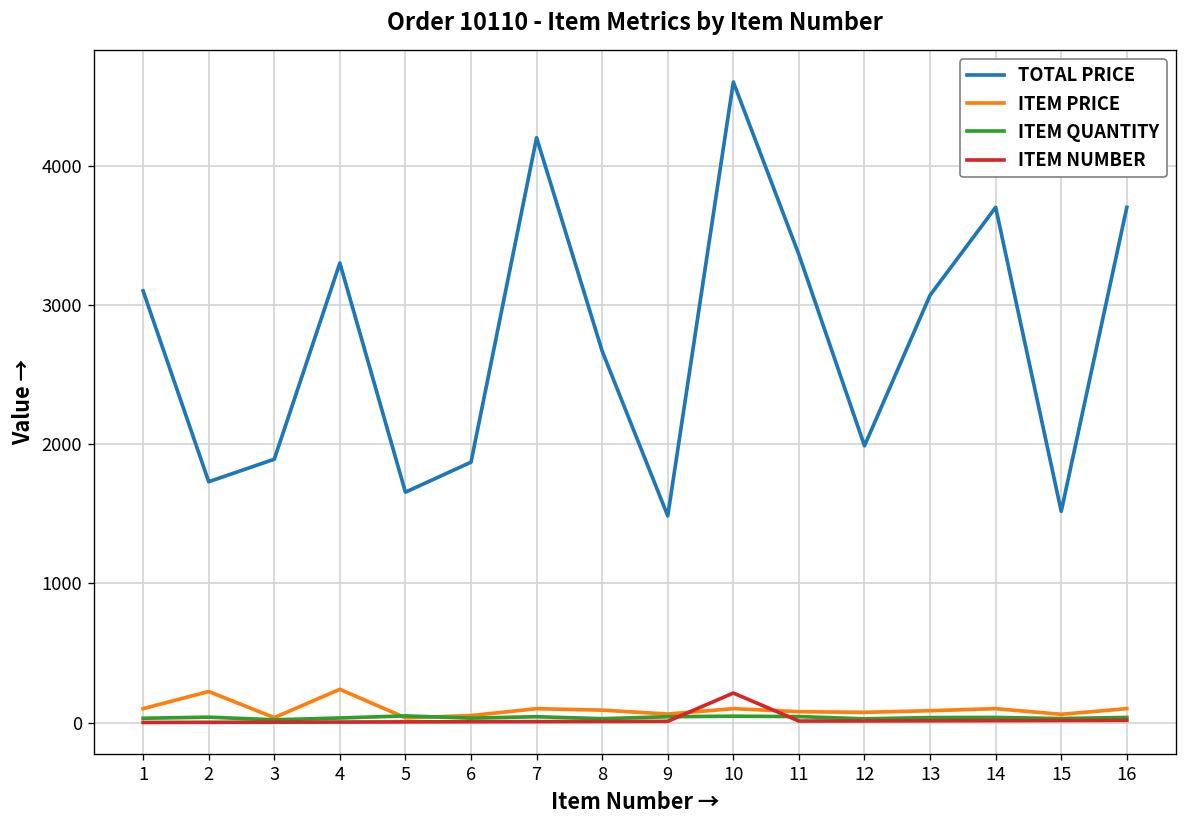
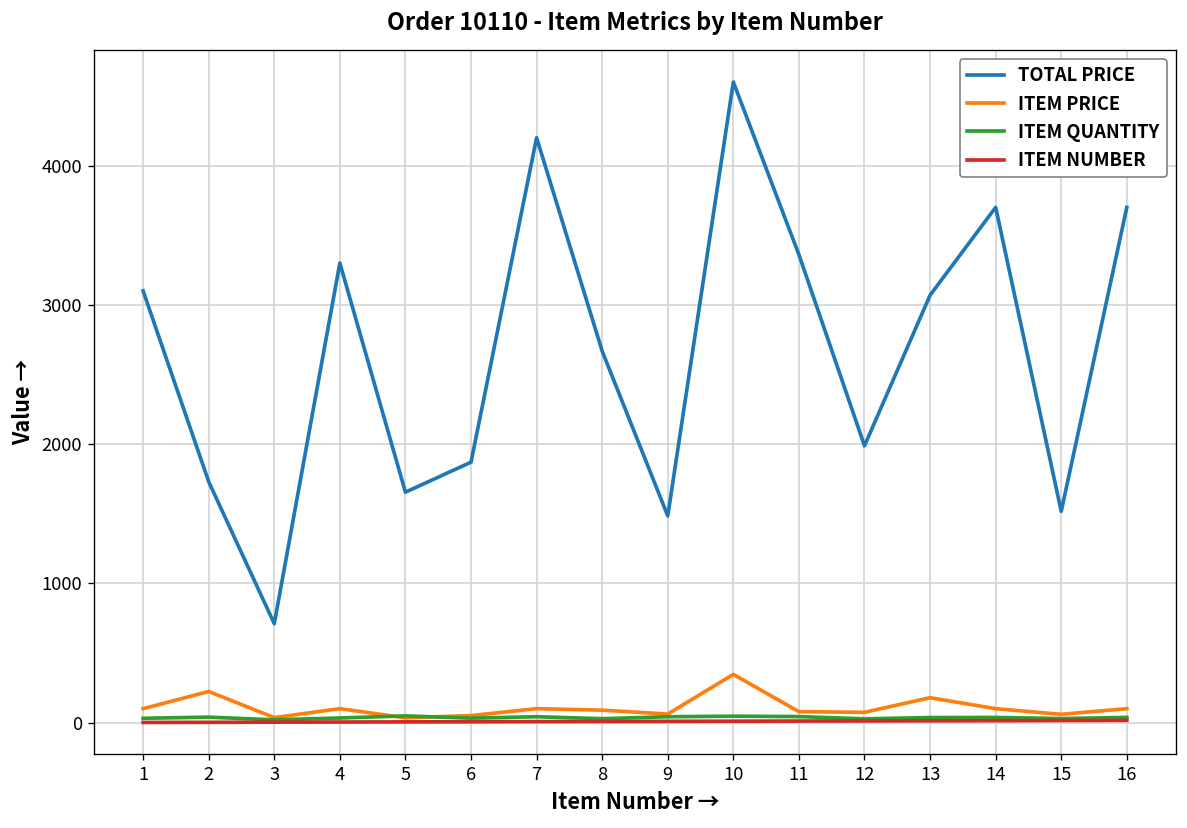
  {
    "TOTAL PRICE": {
      "1": 3100,
      "2": 1730,
-     "3": 1890,
+     "3": 710,
      "4": 3300,
      "5": 1650,
      "6": 1870,
      "7": 4200,
      "8": 2670,
      "9": 1480,
      "10": 4600,
      "11": 3360,
      "12": 1990,
      "13": 3070,
      "14": 3700,
      "15": 1520,
      "16": 3700
    },
    "ITEM PRICE": {
      "1": 100,
      "2": 220,
-     "4": 240,
+     "4": 100,
      "7": 100,
      "8": 90,
-     "10": 100,
+     "10": 350,
      "11": 80,
      "12": 70,
-     "13": 90,
+     "13": 180,
      "14": 100,
      "15": 60,
      "16": 100
    },
    "ITEM QUANTITY": {
      "1": 30,
      "2": 40,
      "4": 30,
      "7": 40,
      "10": 50,
      "11": 40,
      "13": 40,
      "14": 40
    },
    "ITEM NUMBER": {
      "1": 0,
      "2": 0,
      "4": 0,
      "5": 10,
      "6": 10,
      "7": 10,
      "9": 10,
-     "10": 210,
+     "10": 10,
      "11": 10,
      "13": 10,
      "14": 10
    }
  }
